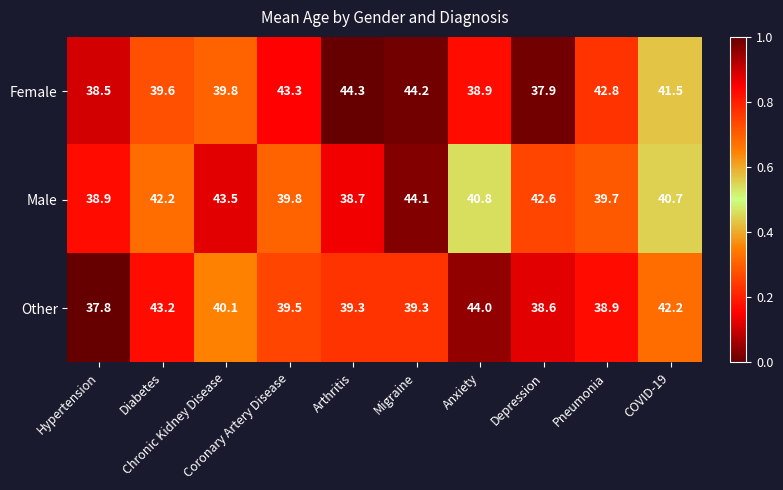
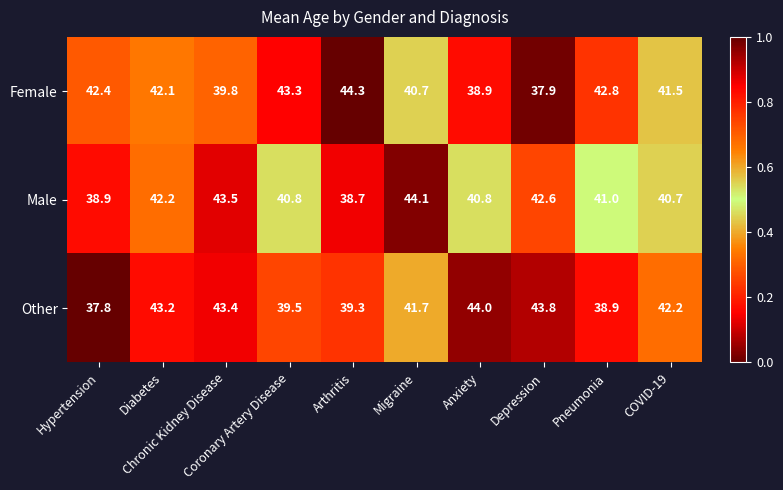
  {
    "Female": {
-     "Hypertension": 38.5,
-     "Diabetes": 39.6,
+     "Hypertension": 42.4,
+     "Diabetes": 42.1,
      "Chronic Kidney Disease": 39.8,
      "Coronary Artery Disease": 43.3,
      "Arthritis": 44.3,
-     "Migraine": 44.2,
+     "Migraine": 40.7,
      "Anxiety": 38.9,
      "Depression": 37.9,
      "Pneumonia": 42.8,
      "COVID-19": 41.5
    },
    "Male": {
      "Hypertension": 38.9,
      "Diabetes": 42.2,
      "Chronic Kidney Disease": 43.5,
-     "Coronary Artery Disease": 39.8,
+     "Coronary Artery Disease": 40.8,
      "Arthritis": 38.7,
      "Migraine": 44.1,
      "Anxiety": 40.8,
      "Depression": 42.6,
-     "Pneumonia": 39.7,
+     "Pneumonia": 41.0,
      "COVID-19": 40.7
    },
    "Other": {
      "Hypertension": 37.8,
      "Diabetes": 43.2,
-     "Chronic Kidney Disease": 40.1,
+     "Chronic Kidney Disease": 43.4,
      "Coronary Artery Disease": 39.5,
      "Arthritis": 39.3,
-     "Migraine": 39.3,
+     "Migraine": 41.7,
      "Anxiety": 44.0,
-     "Depression": 38.6,
+     "Depression": 43.8,
      "Pneumonia": 38.9,
      "COVID-19": 42.2
    }
  }
